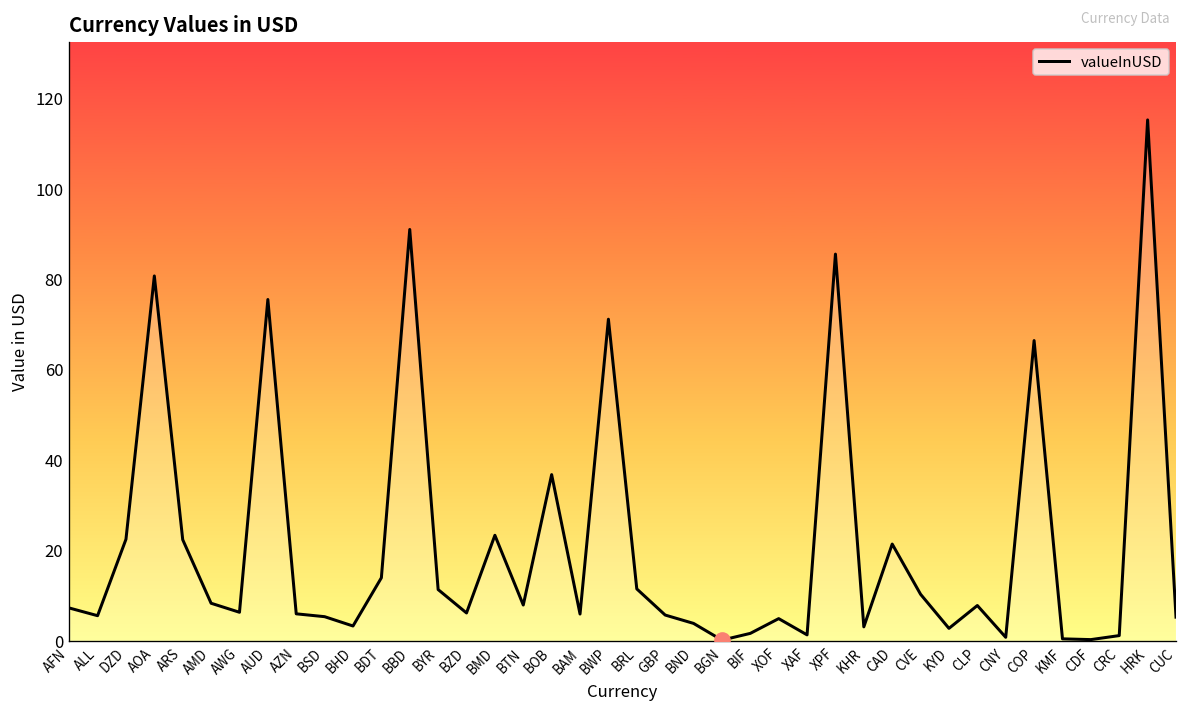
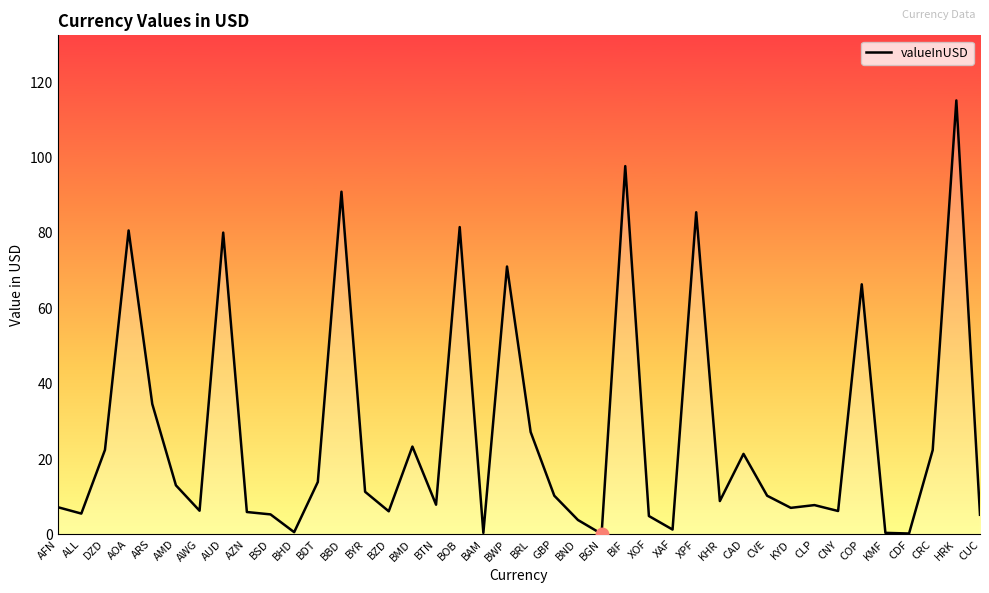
  {
    "valueInUSD": {
      "AFN": 7,
      "ALL": 6,
      "DZD": 22,
      "AOA": 81,
-     "ARS": 22,
-     "AMD": 8,
+     "ARS": 35,
+     "AMD": 13,
      "AWG": 6,
-     "AUD": 75,
+     "AUD": 80,
      "AZN": 6,
      "BSD": 5,
-     "BHD": 3,
+     "BHD": 1,
      "BDT": 14,
      "BBD": 91,
      "BYR": 11,
      "BZD": 6,
      "BMD": 23,
      "BTN": 8,
-     "BOB": 37,
-     "BAM": 6,
+     "BOB": 82,
+     "BAM": 0,
      "BWP": 71,
-     "BRL": 11,
-     "GBP": 6,
+     "BRL": 27,
+     "GBP": 10,
      "BND": 4,
-     "BIF": 2,
+     "BIF": 98,
      "XOF": 5,
      "XAF": 1,
      "XPF": 85,
-     "KHR": 3,
+     "KHR": 9,
      "CAD": 21,
      "CVE": 10,
-     "KYD": 3,
+     "KYD": 7,
      "CLP": 8,
-     "CNY": 1,
+     "CNY": 6,
      "COP": 66,
      "KMF": 0,
      "CDF": 0,
-     "CRC": 1,
+     "CRC": 22,
      "HRK": 115,
      "CUC": 5
    }
  }
